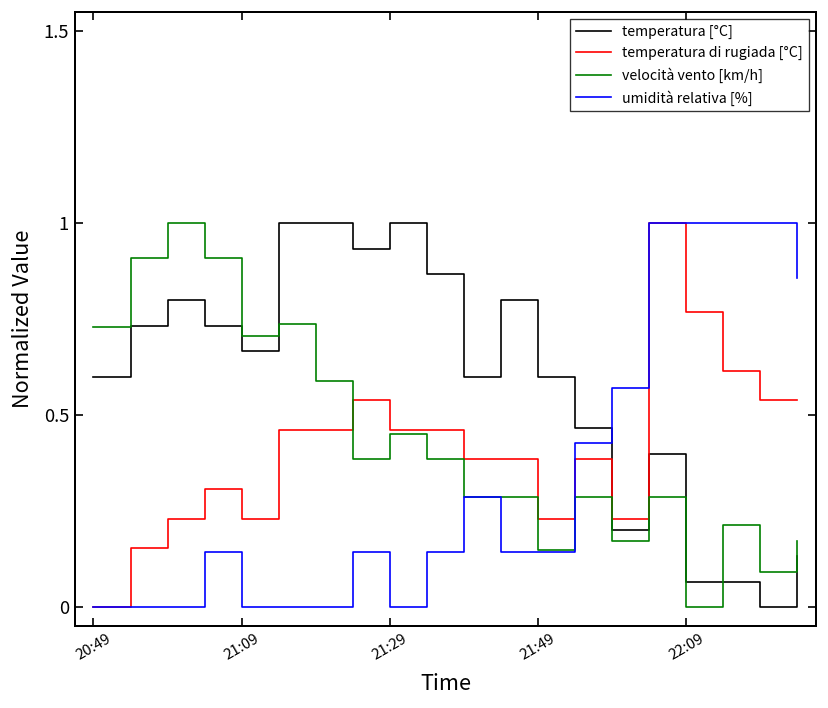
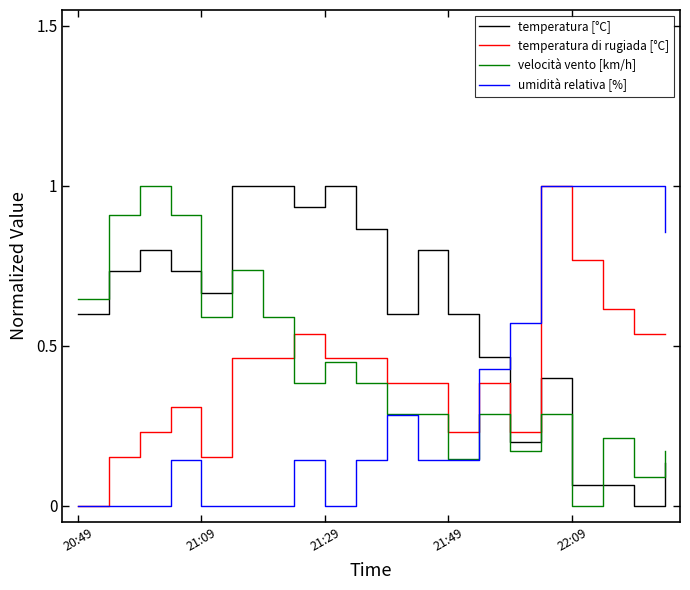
  {
    "temperatura [°C]": {
      "20:49": 0.60,
      "21:09": 0.67,
      "21:29": 1.00,
      "21:49": 0.60,
      "22:09": 0.07
    },
    "temperatura di rugiada [°C]": {
-     "21:09": 0.23,
+     "21:09": 0.15,
      "21:29": 0.46,
      "21:49": 0.23,
      "22:09": 0.77
    },
    "velocità vento [km/h]": {
-     "20:49": 0.73,
-     "21:09": 0.70,
+     "20:49": 0.65,
+     "21:09": 0.59,
      "21:29": 0.45,
      "22:09": 0.00
    },
    "umidità relativa [%]": {
      "21:09": 0.00,
      "21:29": 0.00,
      "22:09": 1.00
    }
  }
